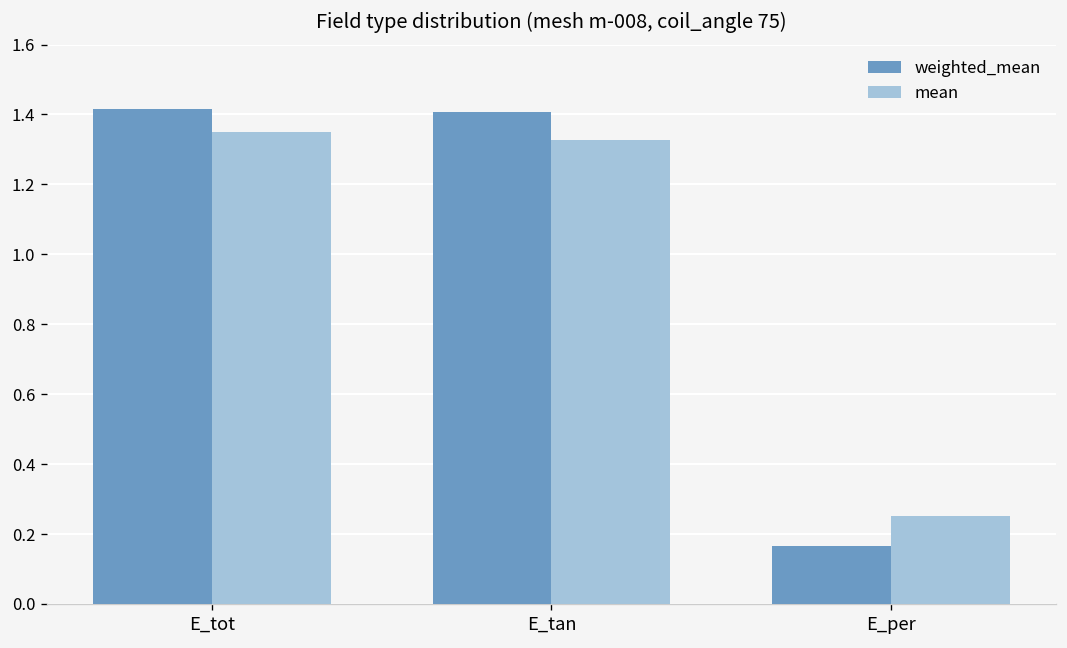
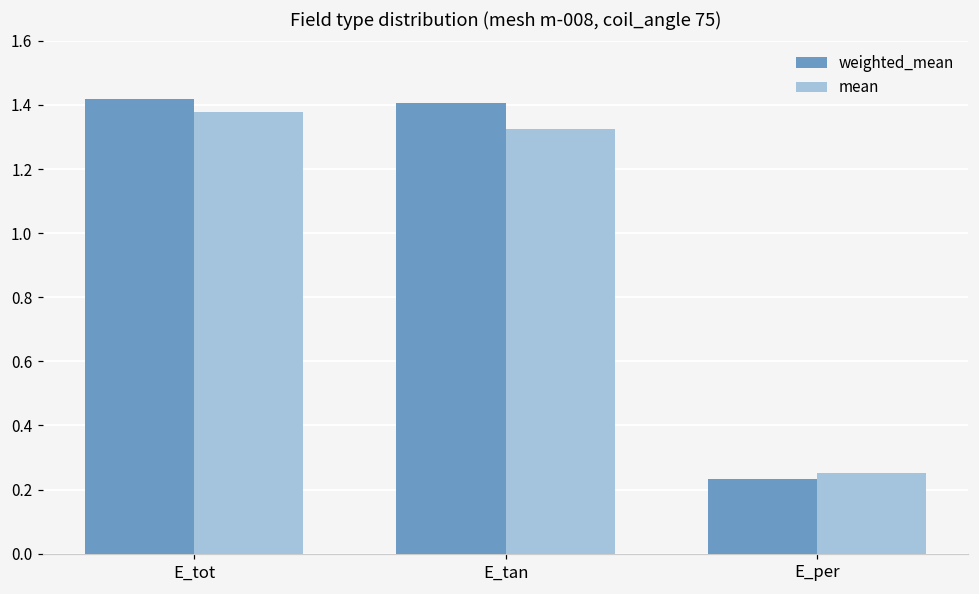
  {
    "weighted_mean": {
      "E_tot": 1.42,
      "E_tan": 1.41,
-     "E_per": 0.17
+     "E_per": 0.23
    },
    "mean": {
-     "E_tot": 1.35,
+     "E_tot": 1.38,
      "E_tan": 1.33,
      "E_per": 0.25
    }
  }
